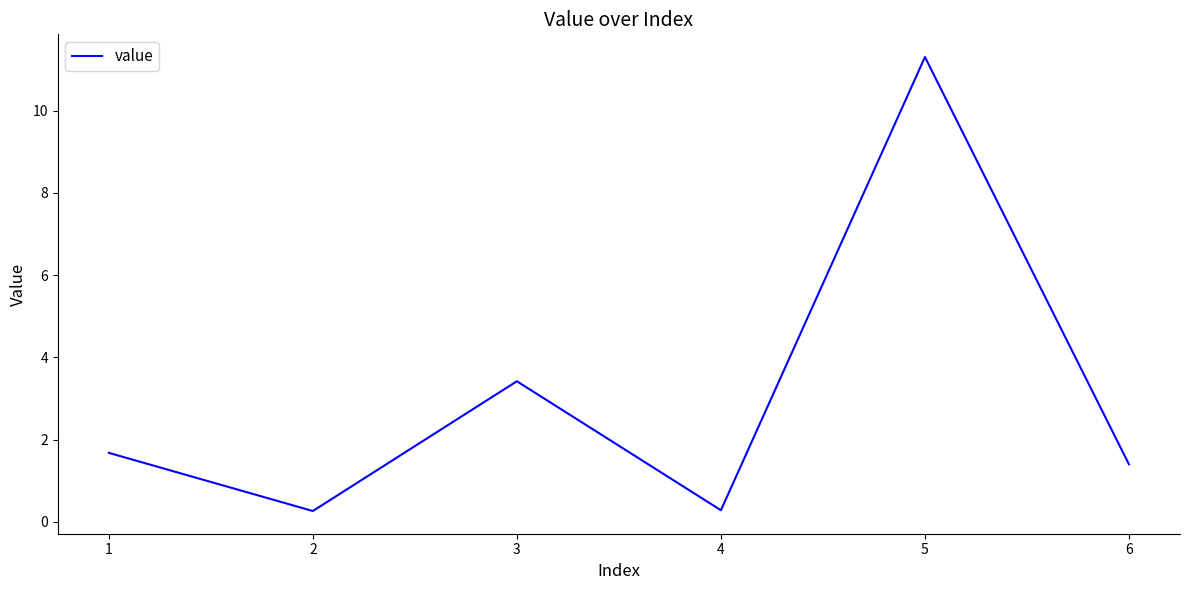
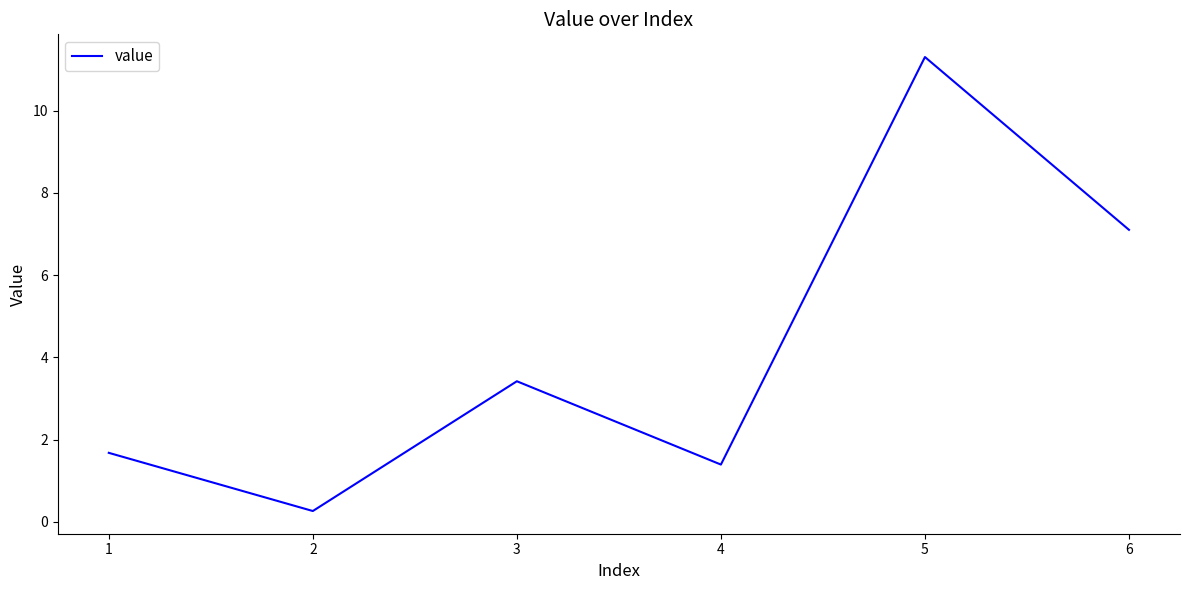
  {
    "1": 1.7,
    "2": 0.3,
    "3": 3.4,
-   "4": 0.3,
+   "4": 1.4,
    "5": 11.3,
-   "6": 1.4
+   "6": 7.1
  }
